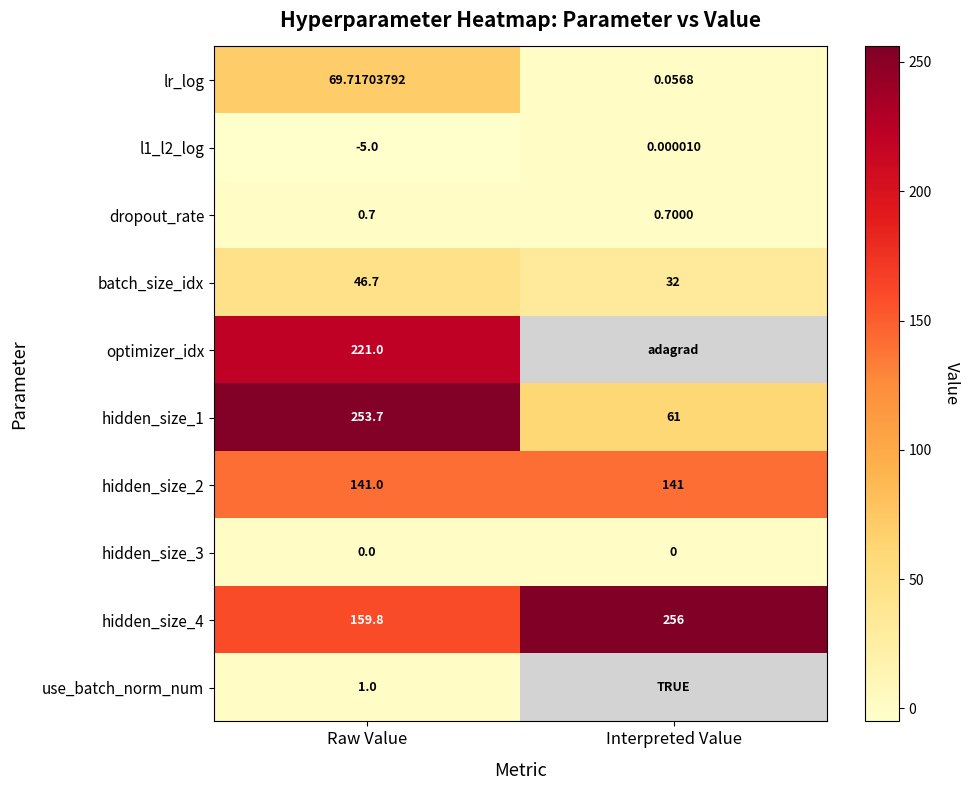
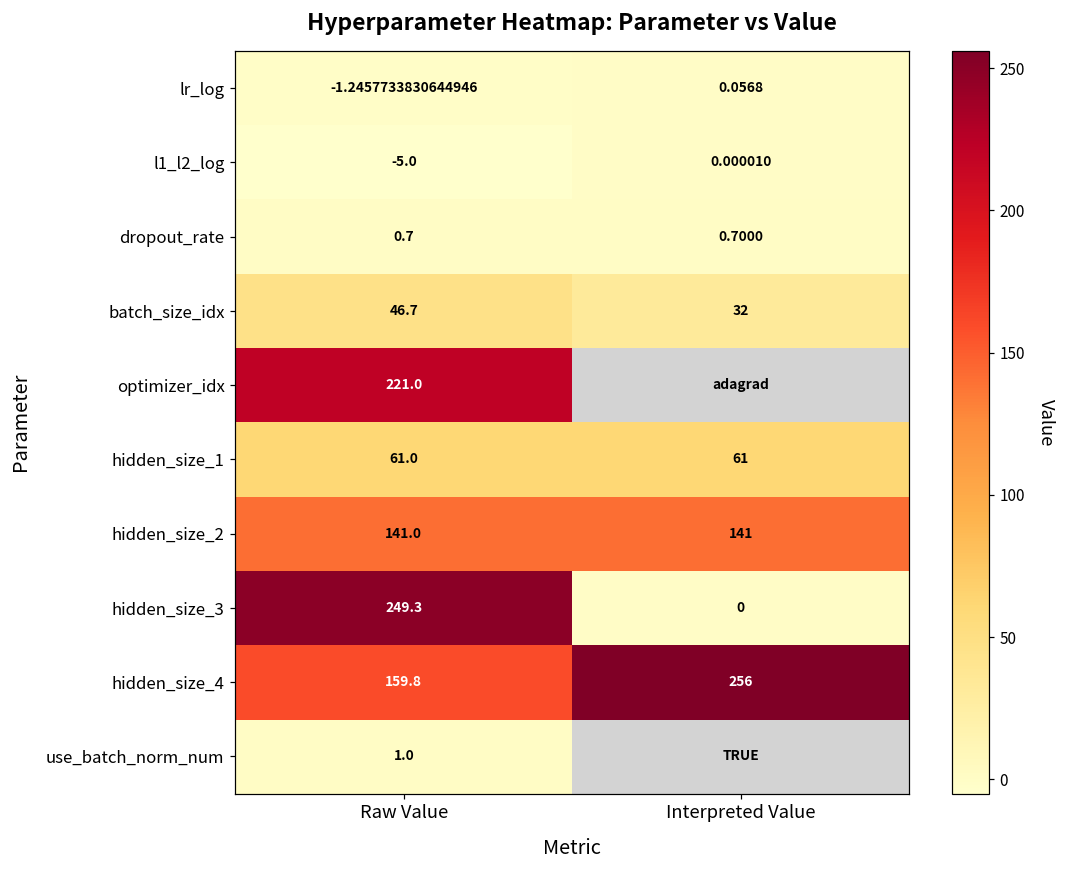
  {
    "lr_log": {
-     "Raw Value": 69.71703792,
+     "Raw Value": -1.2457733830644946,
      "Interpreted Value": 0.0568
    },
    "l1_l2_log": {
      "Raw Value": -5.0,
      "Interpreted Value": 0.000010
    },
    "dropout_rate": {
      "Raw Value": 0.7,
      "Interpreted Value": 0.7000
    },
    "batch_size_idx": {
      "Raw Value": 46.7,
      "Interpreted Value": 32
    },
    "optimizer_idx": {
      "Raw Value": 221.0
    },
    "hidden_size_1": {
-     "Raw Value": 253.7,
+     "Raw Value": 61.0,
      "Interpreted Value": 61
    },
    "hidden_size_2": {
      "Raw Value": 141.0,
      "Interpreted Value": 141
    },
    "hidden_size_3": {
-     "Raw Value": 0.0,
+     "Raw Value": 249.3,
      "Interpreted Value": 0
    },
    "hidden_size_4": {
      "Raw Value": 159.8,
      "Interpreted Value": 256
    },
    "use_batch_norm_num": {
      "Raw Value": 1.0
    }
  }
